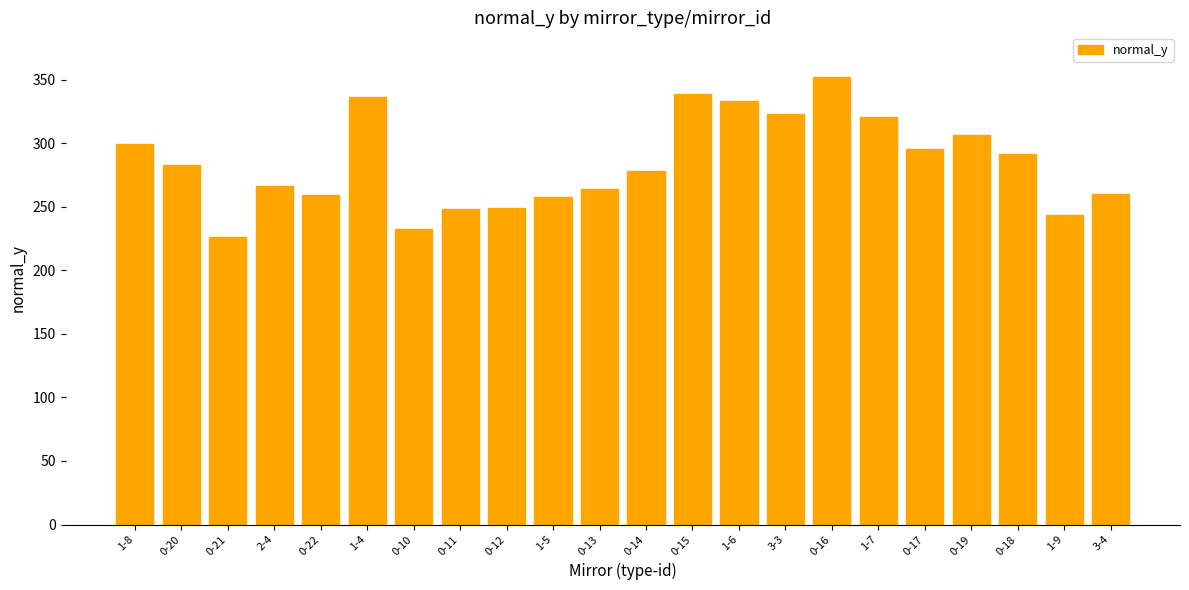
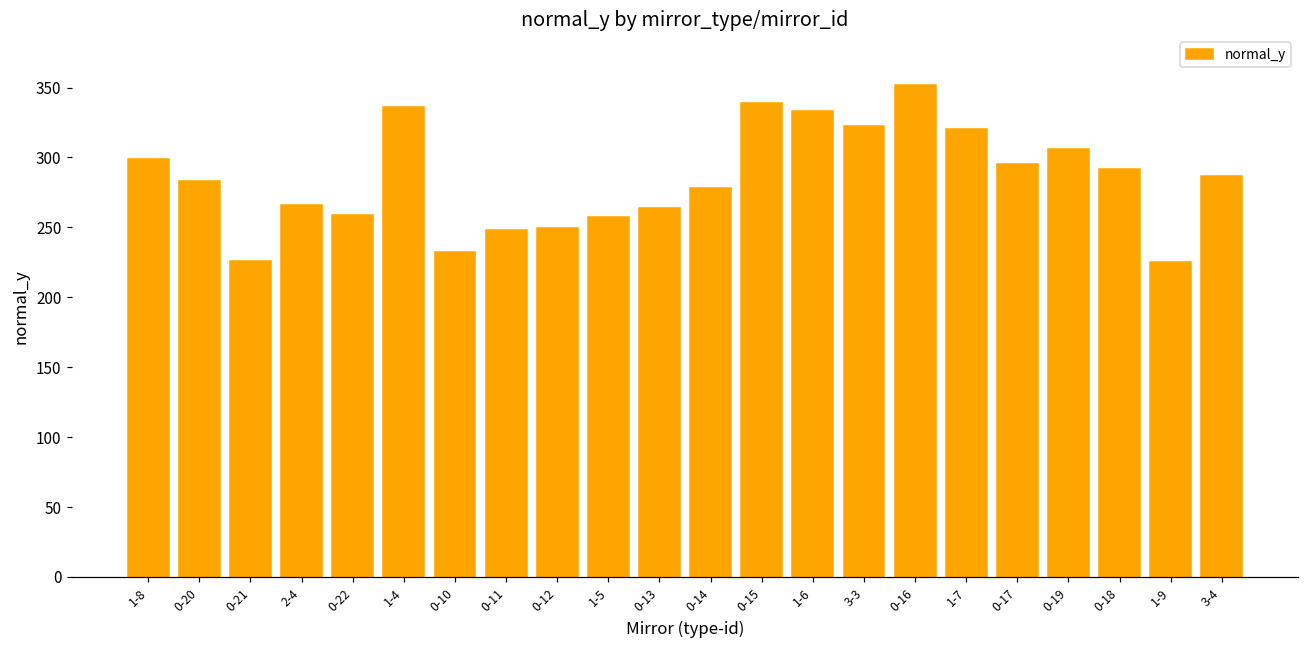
  {
    "1-8": 299,
    "0-20": 283,
    "0-21": 226,
    "2-4": 266,
    "0-22": 259,
    "1-4": 336,
    "0-10": 232,
    "0-11": 248,
    "0-12": 249,
    "1-5": 258,
    "0-13": 264,
    "0-14": 278,
    "0-15": 339,
    "1-6": 333,
    "3-3": 323,
    "0-16": 352,
    "1-7": 320,
    "0-17": 295,
    "0-19": 306,
    "0-18": 292,
-   "1-9": 243,
-   "3-4": 260
+   "1-9": 225,
+   "3-4": 286
  }
